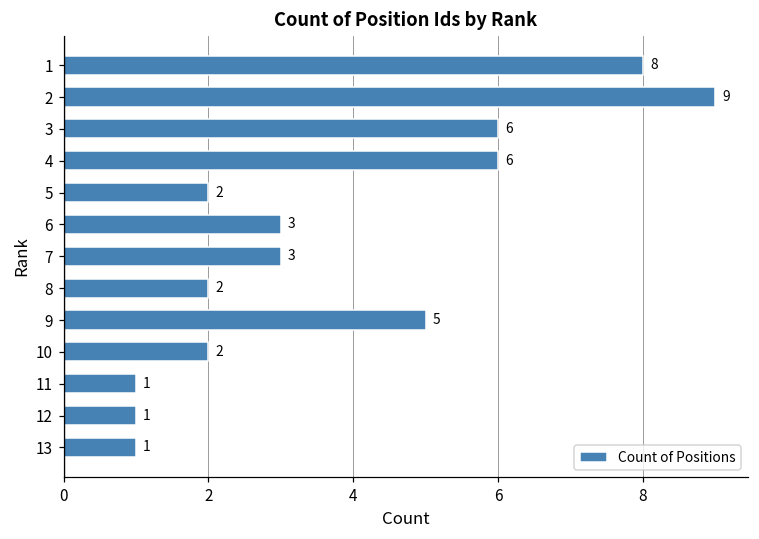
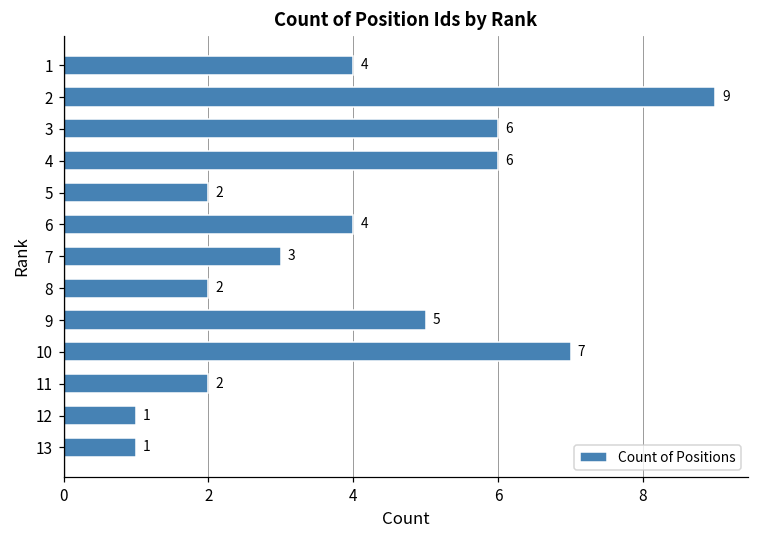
  {
-   "1": 8,
+   "1": 4,
    "2": 9,
    "3": 6,
    "4": 6,
    "5": 2,
-   "6": 3,
+   "6": 4,
    "7": 3,
    "8": 2,
    "9": 5,
-   "10": 2,
-   "11": 1,
+   "10": 7,
+   "11": 2,
    "12": 1,
    "13": 1
  }
